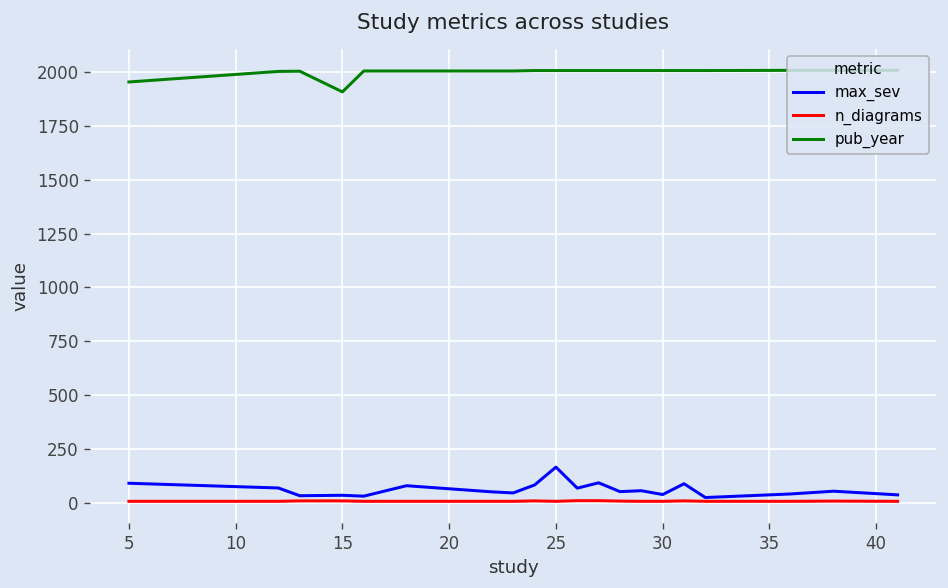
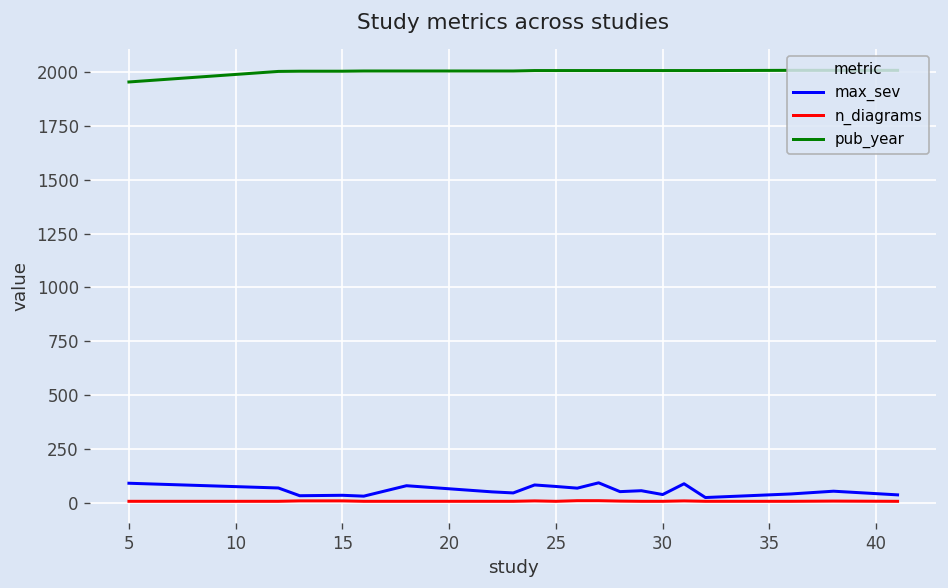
  {
    "max_sev": {
      "5": 90,
      "15": 30,
-     "25": 170,
+     "25": 80,
      "30": 40
    },
    "n_diagrams": {
      "5": 10,
      "15": 10,
      "25": 10,
      "30": 10
    },
    "pub_year": {
      "5": 1960,
-     "15": 1910,
+     "15": 2010,
      "25": 2010,
      "30": 2010
    }
  }
